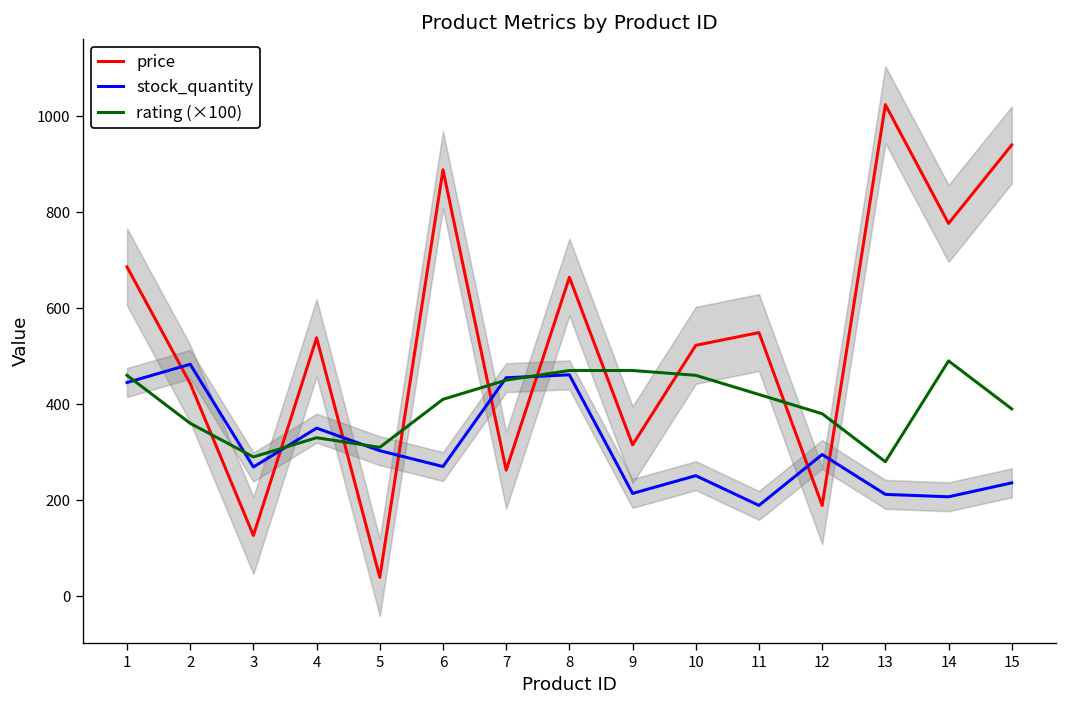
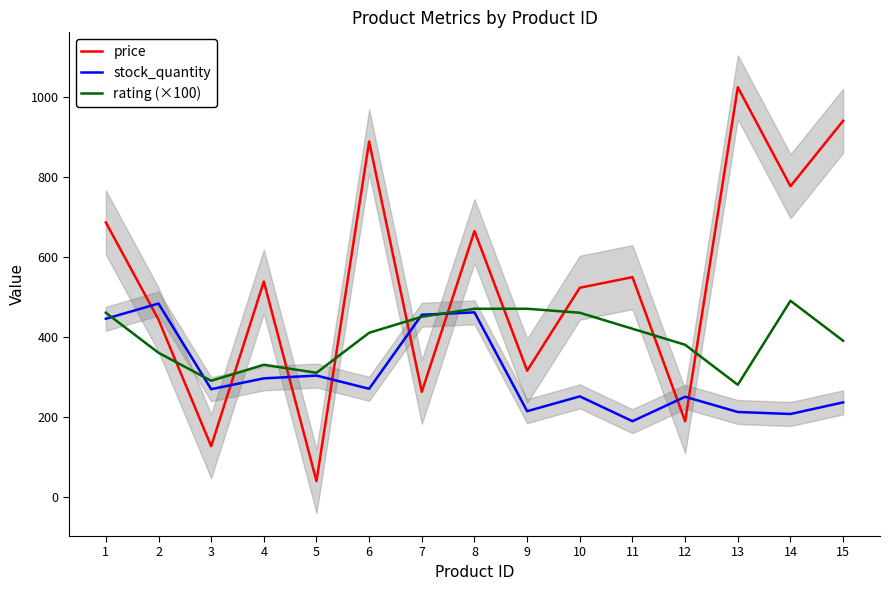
  {
    "price": {
      "1": 690,
      "2": 440,
      "3": 130,
      "4": 540,
      "5": 40,
      "6": 890,
      "7": 260,
      "8": 660,
      "9": 320,
      "10": 520,
      "11": 550,
      "12": 190,
      "13": 1020,
      "14": 780,
      "15": 940
    },
    "stock_quantity": {
      "1": 450,
      "2": 480,
      "3": 270,
-     "4": 350,
+     "4": 300,
      "5": 300,
      "6": 270,
      "8": 460,
      "9": 210,
      "10": 250,
      "11": 190,
-     "12": 300,
+     "12": 250,
      "13": 210,
      "14": 210,
      "15": 240
    },
    "rating (×100)": {
      "1": 460,
      "2": 360,
      "3": 290,
      "5": 310,
      "6": 410,
      "8": 470,
      "9": 470,
      "10": 460,
      "11": 420,
      "12": 380,
      "13": 280,
      "14": 490,
      "15": 390
    }
  }
